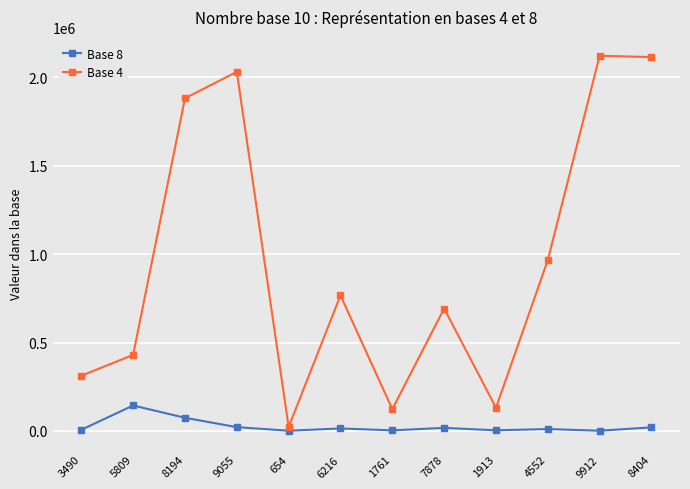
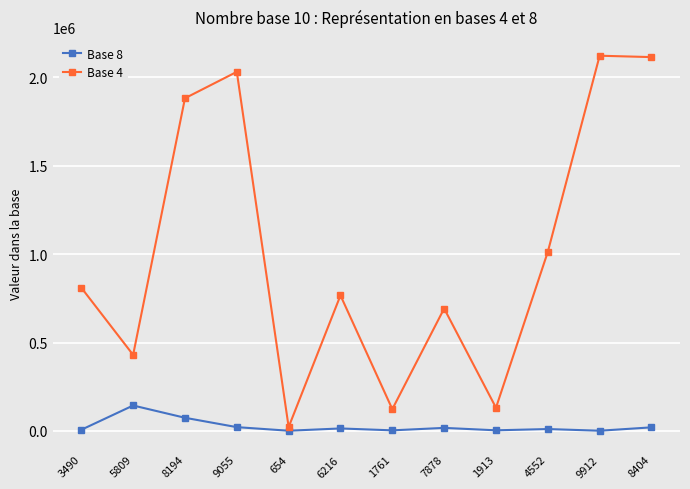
  {
    "Base 8": {
      "3490": 10000,
      "5809": 140000,
      "8194": 70000,
      "9055": 20000,
      "654": 0,
      "6216": 10000,
      "1761": 0,
      "7878": 20000,
      "1913": 0,
      "4552": 10000,
      "9912": 0,
      "8404": 20000
    },
    "Base 4": {
-     "3490": 310000,
+     "3490": 810000,
      "5809": 430000,
      "8194": 1880000,
      "9055": 2030000,
      "654": 20000,
      "6216": 770000,
      "1761": 120000,
      "7878": 690000,
      "1913": 130000,
-     "4552": 970000,
+     "4552": 1010000,
      "9912": 2120000,
      "8404": 2110000
    }
  }
